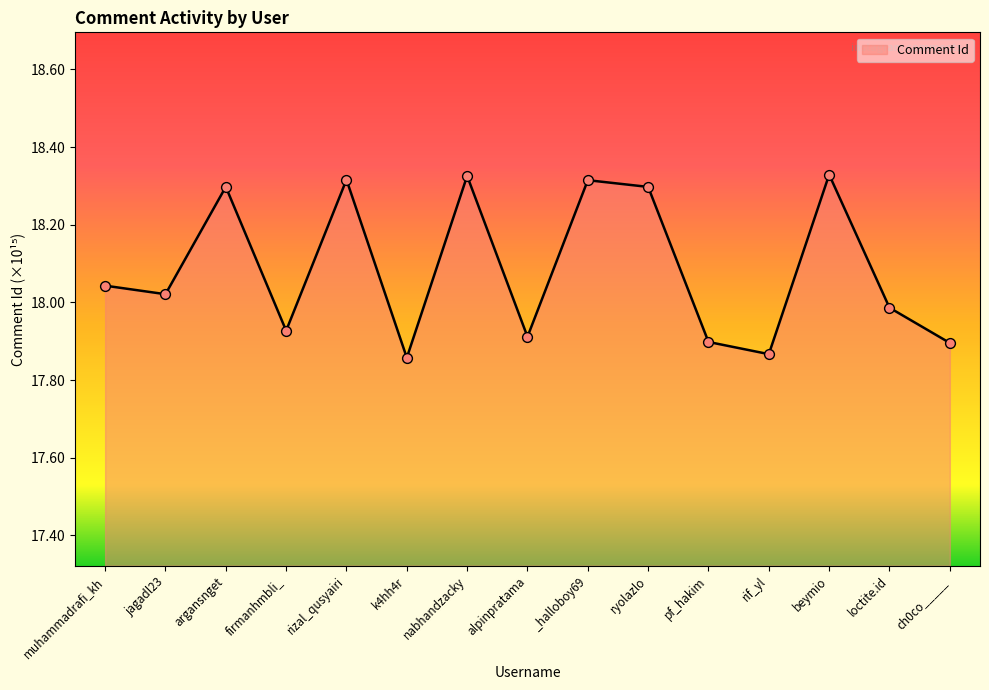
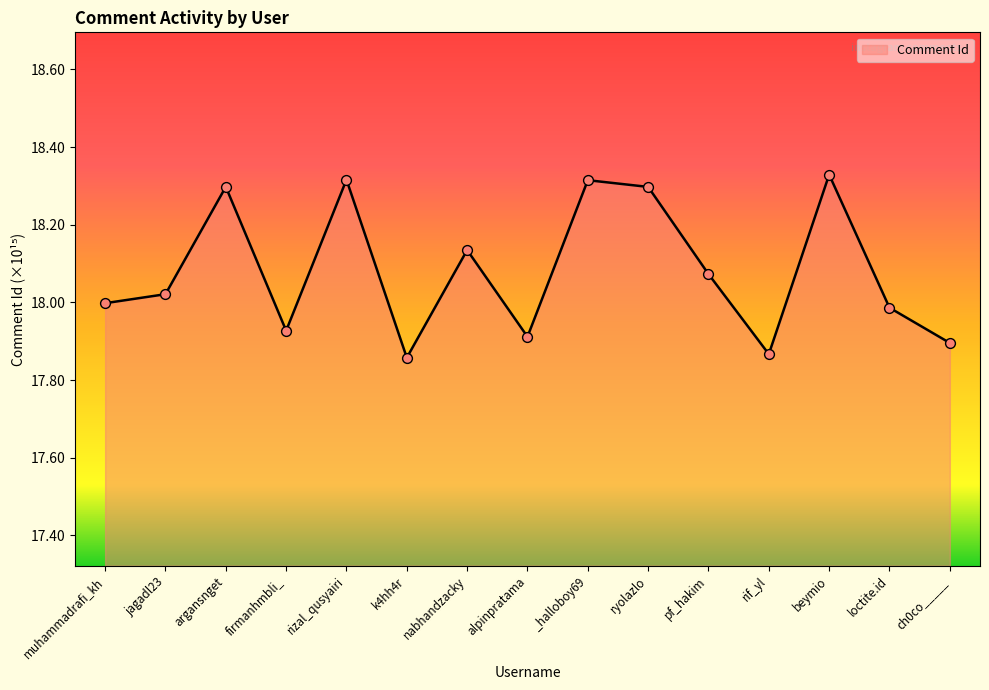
  {
-   "muhammadrafi_kh": 18.04,
+   "muhammadrafi_kh": 18.00,
    "jagadl23": 18.02,
    "argansnget": 18.30,
    "firmanhmbli_": 17.93,
    "rizal_qusyairi": 18.32,
    "k4hh4r": 17.86,
-   "nabhandzacky": 18.33,
+   "nabhandzacky": 18.13,
    "alpinpratama": 17.91,
    "_halloboy69": 18.31,
    "ryolazlo": 18.30,
-   "pf_hakim": 17.90,
+   "pf_hakim": 18.07,
    "rif_yl": 17.87,
    "beymio": 18.33,
    "loctite.id": 17.99,
    "ch0co_____": 17.90
  }
